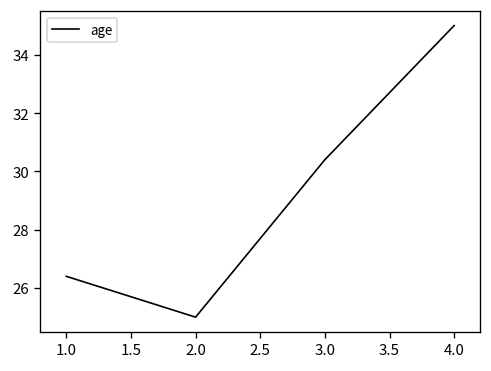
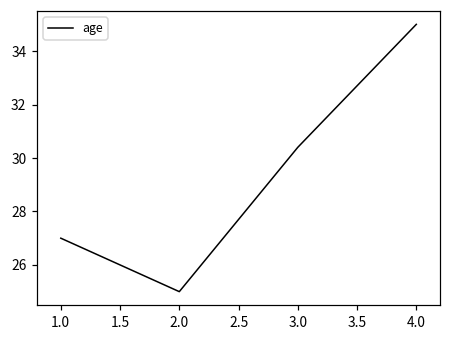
  {
-   "1.0": 26.4,
+   "1.0": 27.0,
    "2.0": 25.0,
    "3.0": 30.4,
    "4.0": 35.0
  }
